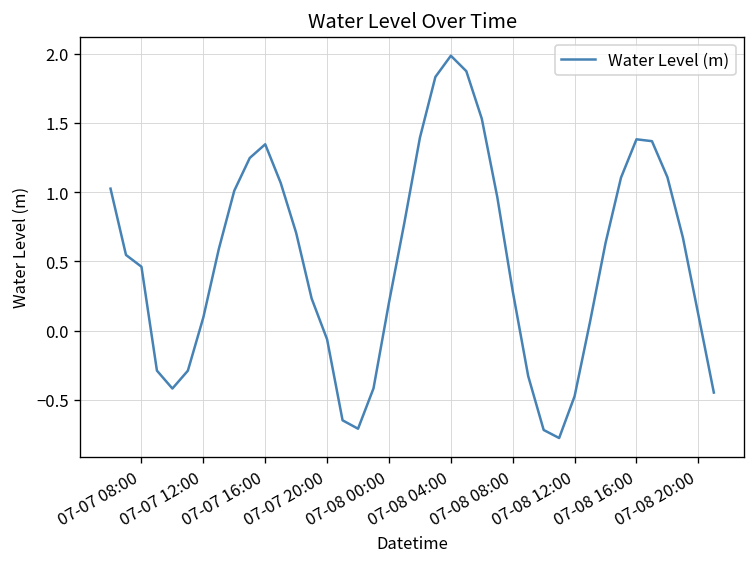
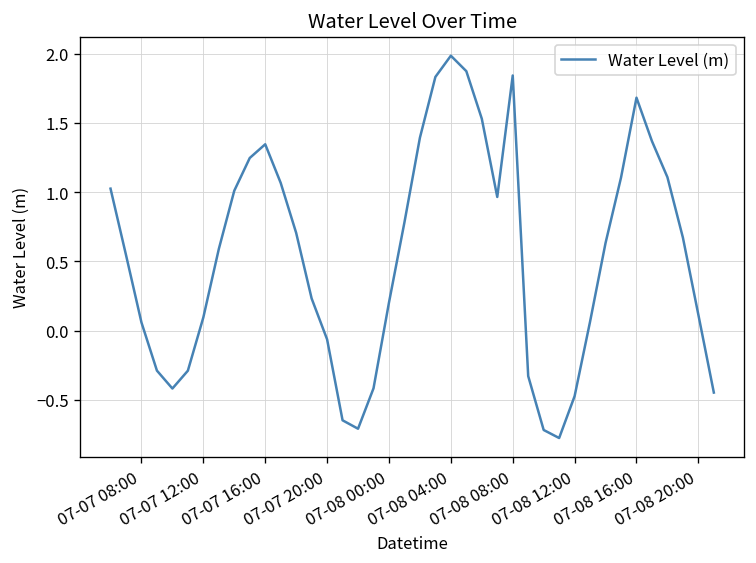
  {
-   "07-07 08:00": 0.46,
+   "07-07 08:00": 0.06,
    "07-07 12:00": 0.09,
    "07-07 16:00": 1.35,
    "07-07 20:00": -0.06,
    "07-08 00:00": 0.20,
    "07-08 04:00": 1.98,
-   "07-08 08:00": 0.28,
+   "07-08 08:00": 1.84,
    "07-08 12:00": -0.47,
-   "07-08 16:00": 1.38,
+   "07-08 16:00": 1.68,
    "07-08 20:00": 0.11
  }
